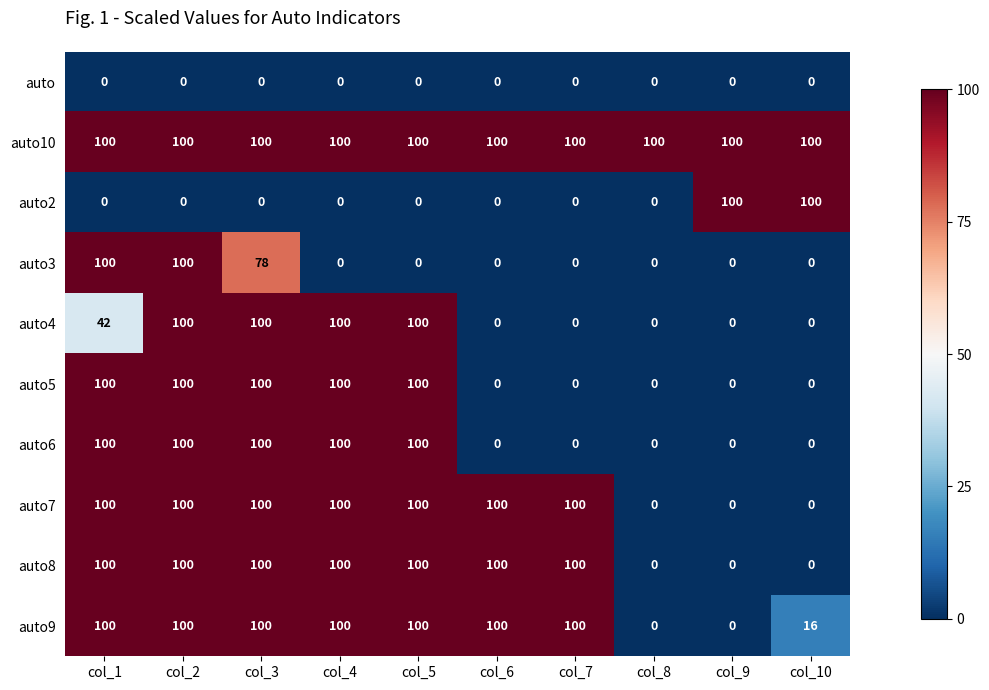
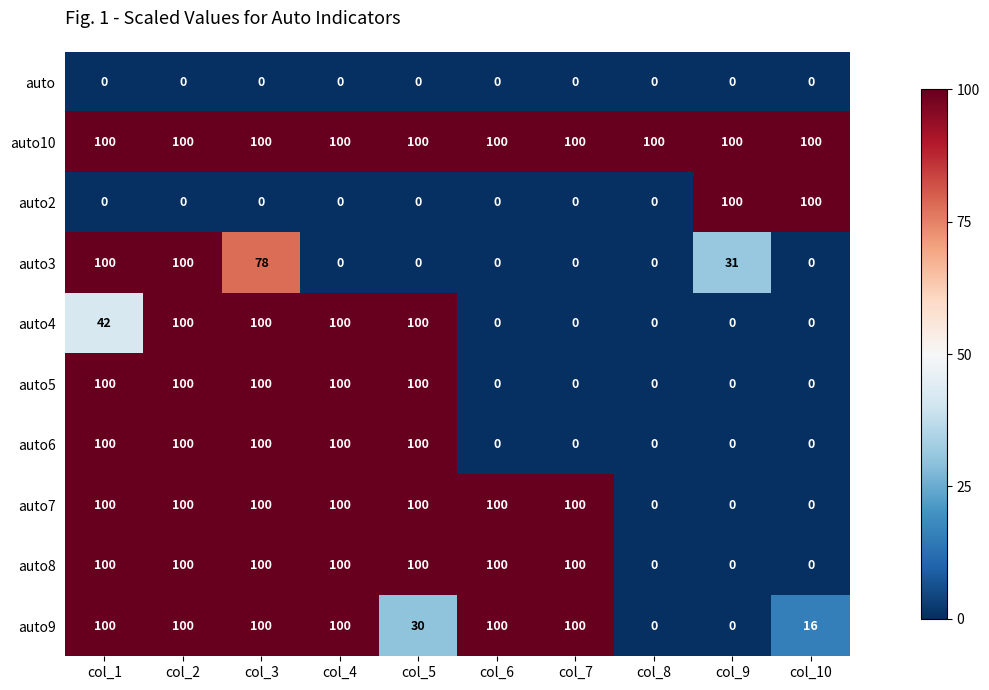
  {
    "auto": {
      "col_1": 0,
      "col_2": 0,
      "col_3": 0,
      "col_4": 0,
      "col_5": 0,
      "col_6": 0,
      "col_7": 0,
      "col_8": 0,
      "col_9": 0,
      "col_10": 0
    },
    "auto10": {
      "col_1": 100,
      "col_2": 100,
      "col_3": 100,
      "col_4": 100,
      "col_5": 100,
      "col_6": 100,
      "col_7": 100,
      "col_8": 100,
      "col_9": 100,
      "col_10": 100
    },
    "auto2": {
      "col_1": 0,
      "col_2": 0,
      "col_3": 0,
      "col_4": 0,
      "col_5": 0,
      "col_6": 0,
      "col_7": 0,
      "col_8": 0,
      "col_9": 100,
      "col_10": 100
    },
    "auto3": {
      "col_1": 100,
      "col_2": 100,
      "col_3": 78,
      "col_4": 0,
      "col_5": 0,
      "col_6": 0,
      "col_7": 0,
      "col_8": 0,
-     "col_9": 0,
+     "col_9": 31,
      "col_10": 0
    },
    "auto4": {
      "col_1": 42,
      "col_2": 100,
      "col_3": 100,
      "col_4": 100,
      "col_5": 100,
      "col_6": 0,
      "col_7": 0,
      "col_8": 0,
      "col_9": 0,
      "col_10": 0
    },
    "auto5": {
      "col_1": 100,
      "col_2": 100,
      "col_3": 100,
      "col_4": 100,
      "col_5": 100,
      "col_6": 0,
      "col_7": 0,
      "col_8": 0,
      "col_9": 0,
      "col_10": 0
    },
    "auto6": {
      "col_1": 100,
      "col_2": 100,
      "col_3": 100,
      "col_4": 100,
      "col_5": 100,
      "col_6": 0,
      "col_7": 0,
      "col_8": 0,
      "col_9": 0,
      "col_10": 0
    },
    "auto7": {
      "col_1": 100,
      "col_2": 100,
      "col_3": 100,
      "col_4": 100,
      "col_5": 100,
      "col_6": 100,
      "col_7": 100,
      "col_8": 0,
      "col_9": 0,
      "col_10": 0
    },
    "auto8": {
      "col_1": 100,
      "col_2": 100,
      "col_3": 100,
      "col_4": 100,
      "col_5": 100,
      "col_6": 100,
      "col_7": 100,
      "col_8": 0,
      "col_9": 0,
      "col_10": 0
    },
    "auto9": {
      "col_1": 100,
      "col_2": 100,
      "col_3": 100,
      "col_4": 100,
-     "col_5": 100,
+     "col_5": 30,
      "col_6": 100,
      "col_7": 100,
      "col_8": 0,
      "col_9": 0,
      "col_10": 16
    }
  }
